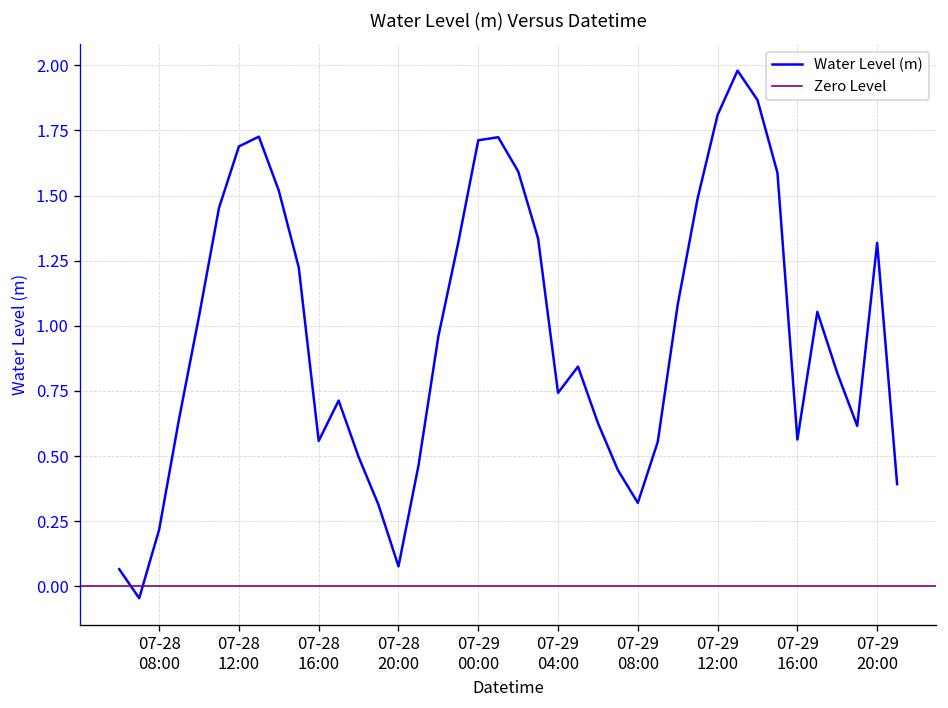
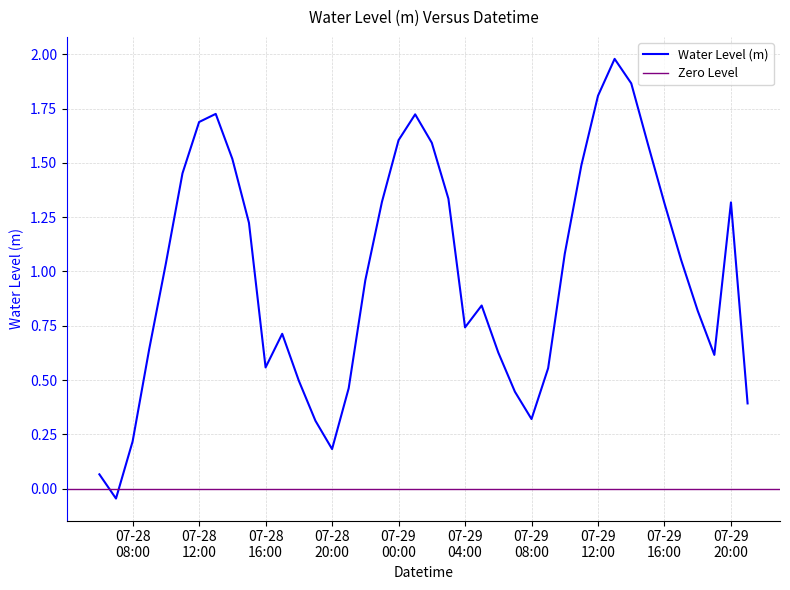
  {
    "07-28 08:00": 0.22,
    "07-28 12:00": 1.69,
    "07-28 16:00": 0.56,
-   "07-28 20:00": 0.08,
-   "07-29 00:00": 1.71,
+   "07-28 20:00": 0.18,
+   "07-29 00:00": 1.60,
    "07-29 04:00": 0.74,
    "07-29 08:00": 0.32,
    "07-29 12:00": 1.81,
-   "07-29 16:00": 0.56,
+   "07-29 16:00": 1.31,
    "07-29 20:00": 1.32
  }
